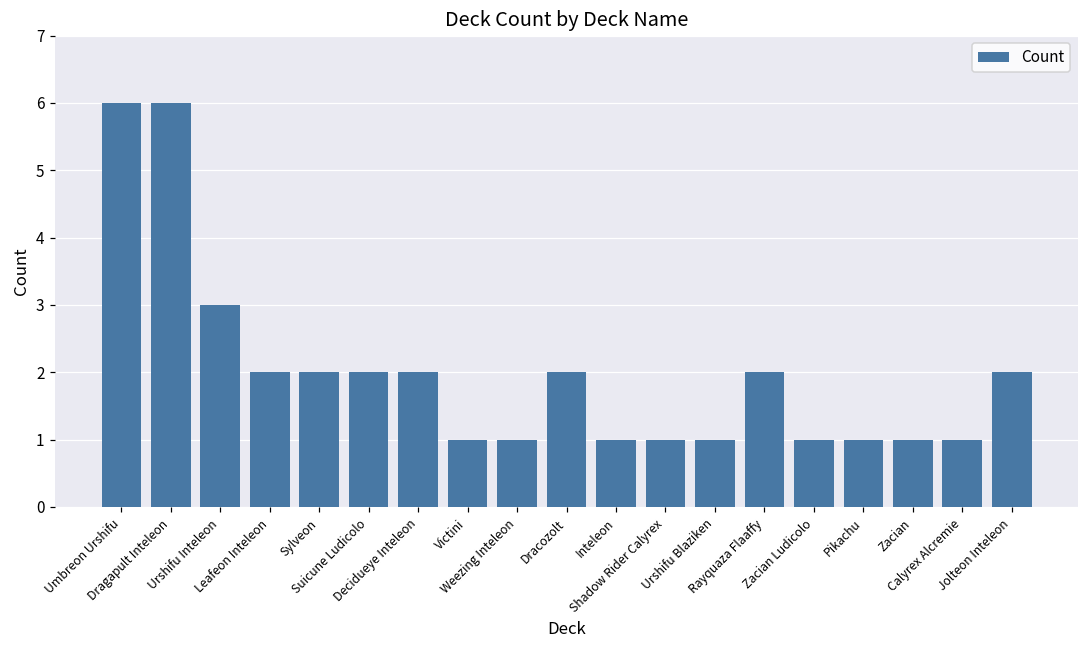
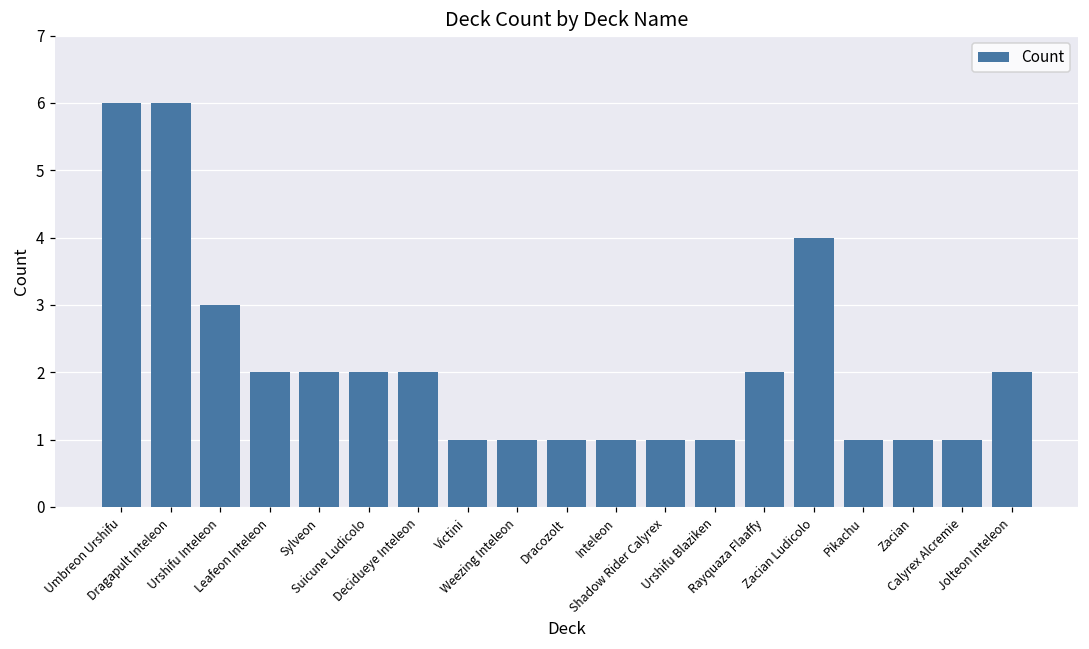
  {
    "Umbreon Urshifu": 6,
    "Dragapult Inteleon": 6,
    "Urshifu Inteleon": 3,
    "Leafeon Inteleon": 2,
    "Sylveon": 2,
    "Suicune Ludicolo": 2,
    "Decidueye Inteleon": 2,
    "Victini": 1,
    "Weezing Inteleon": 1,
-   "Dracozolt": 2,
+   "Dracozolt": 1,
    "Inteleon": 1,
    "Shadow Rider Calyrex": 1,
    "Urshifu Blaziken": 1,
    "Rayquaza Flaaffy": 2,
-   "Zacian Ludicolo": 1,
+   "Zacian Ludicolo": 4,
    "Pikachu": 1,
    "Zacian": 1,
    "Calyrex Alcremie": 1,
    "Jolteon Inteleon": 2
  }
